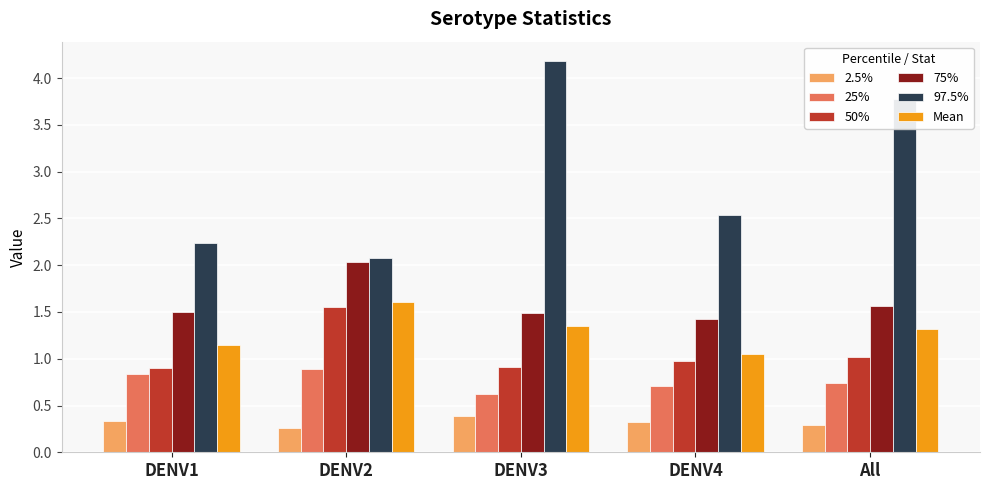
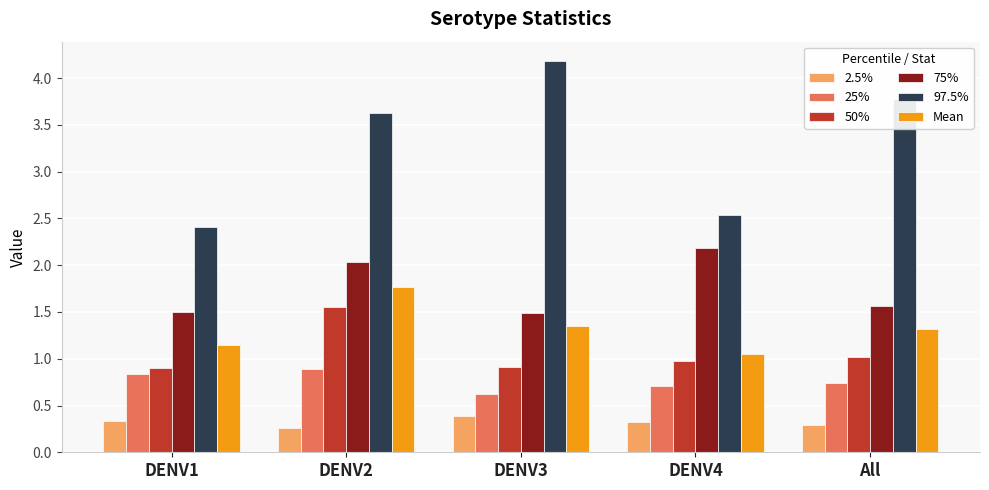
  {
    "50%": {
      "DENV1": 0.9,
      "DENV2": 1.5,
      "DENV3": 0.9,
      "DENV4": 1.0,
      "All": 1.0
    },
    "75%": {
      "DENV1": 1.5,
      "DENV2": 2.0,
      "DENV3": 1.5,
-     "DENV4": 1.4,
+     "DENV4": 2.2,
      "All": 1.6
    },
    "97.5%": {
-     "DENV1": 2.2,
-     "DENV2": 2.1,
+     "DENV1": 2.4,
+     "DENV2": 3.6,
      "DENV3": 4.2,
      "DENV4": 2.5
    },
    "Mean": {
      "DENV1": 1.1,
-     "DENV2": 1.6,
+     "DENV2": 1.8,
      "DENV3": 1.4,
      "DENV4": 1.0,
      "All": 1.3
    }
  }
